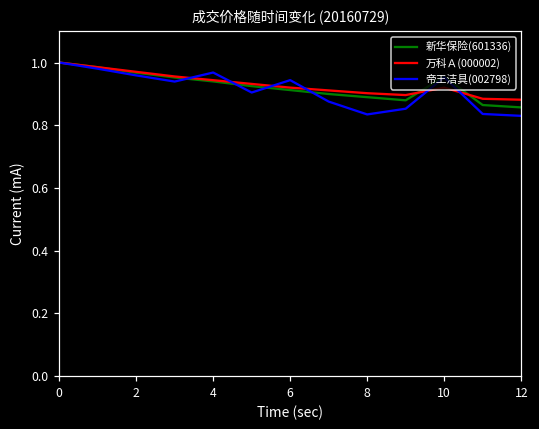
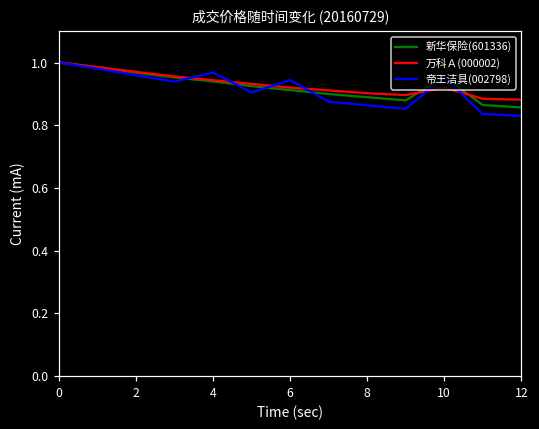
  {
    "新华保险(601336)": {
      "8": 0.89,
      "12": 0.86
    },
    "万科Ａ(000002)": {
      "8": 0.90,
      "12": 0.88
    },
    "帝王洁具(002798)": {
      "4": 0.97,
      "6": 0.94,
-     "8": 0.83,
+     "8": 0.86,
      "12": 0.83
    }
  }
